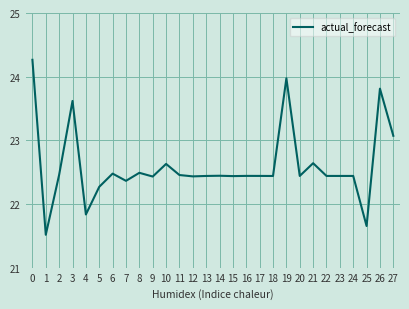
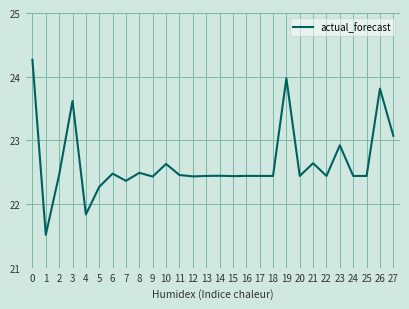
  {
    "0": 24.3,
    "1": 21.5,
    "2": 22.5,
    "3": 23.6,
    "4": 21.8,
    "5": 22.3,
    "6": 22.5,
    "7": 22.4,
    "8": 22.5,
    "9": 22.4,
    "10": 22.6,
    "11": 22.5,
    "12": 22.4,
    "13": 22.4,
    "14": 22.4,
    "15": 22.4,
    "16": 22.4,
    "17": 22.4,
    "18": 22.4,
    "19": 24.0,
    "20": 22.4,
    "21": 22.6,
    "22": 22.4,
-   "23": 22.4,
+   "23": 22.9,
    "24": 22.4,
-   "25": 21.7,
+   "25": 22.4,
    "26": 23.8,
    "27": 23.1
  }
